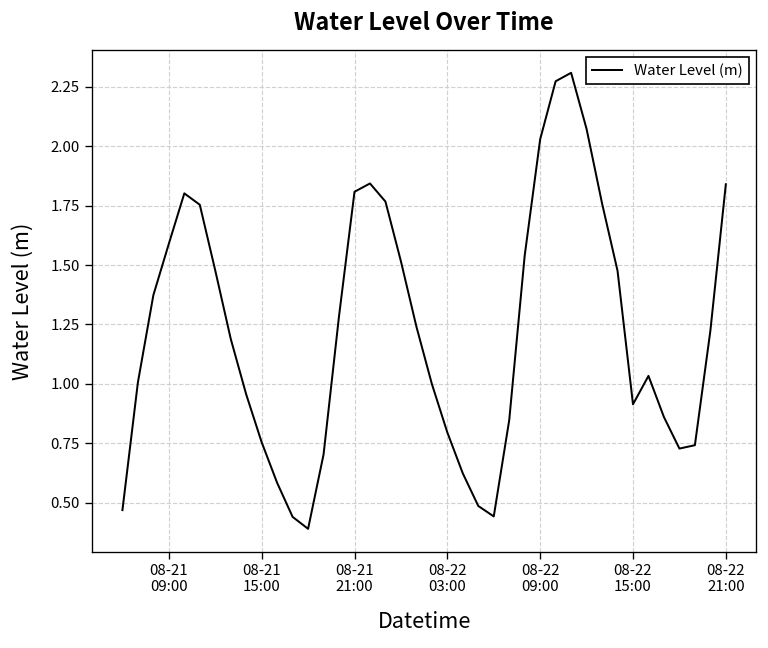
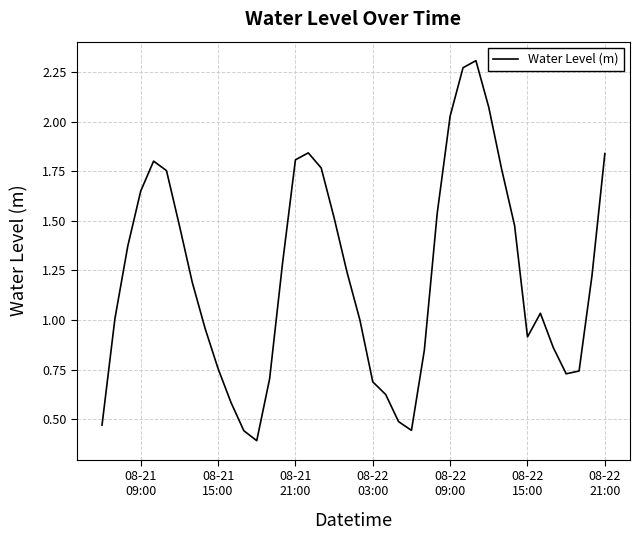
  {
-   "08-21 09:00": 1.59,
+   "08-21 09:00": 1.65,
    "08-21 15:00": 0.76,
    "08-21 21:00": 1.81,
-   "08-22 03:00": 0.80,
+   "08-22 03:00": 0.69,
    "08-22 09:00": 2.03,
    "08-22 15:00": 0.91,
    "08-22 21:00": 1.84
  }
